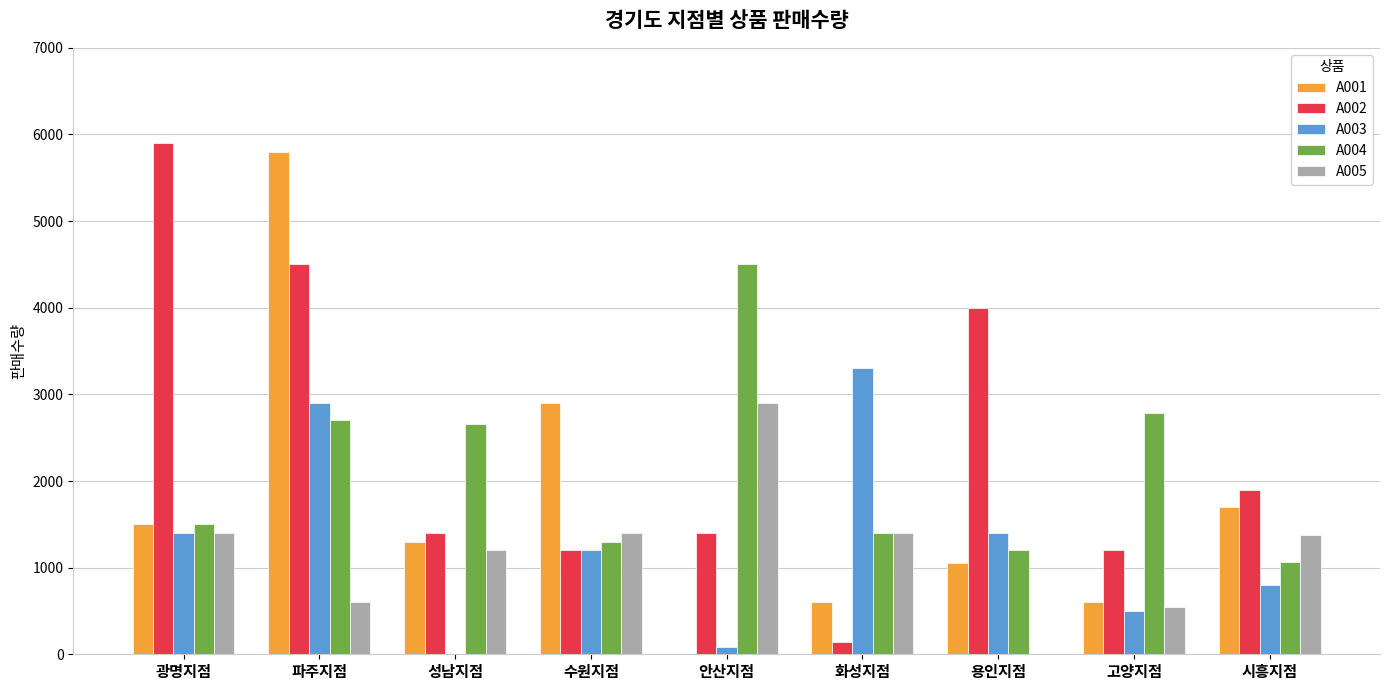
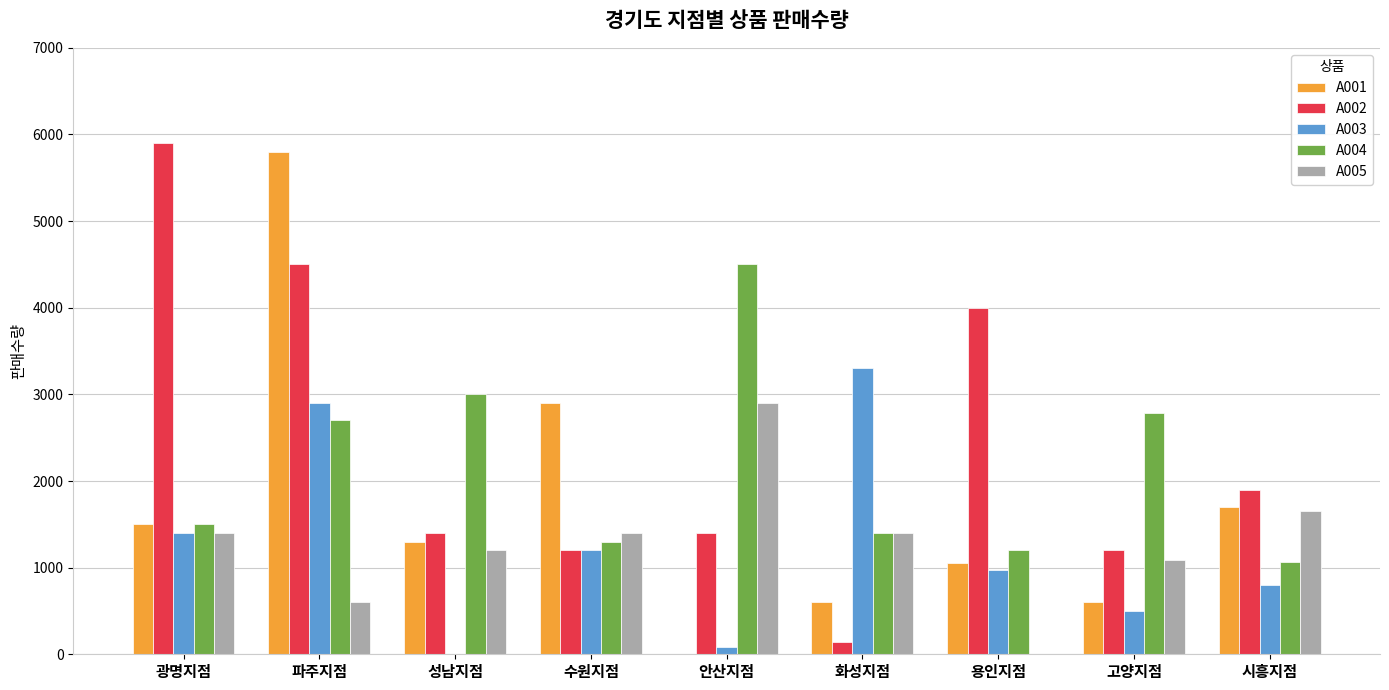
  {
    "A001": {
      "광명지점": 1500,
      "파주지점": 5800,
      "성남지점": 1300,
      "수원지점": 2900,
      "안산지점": 0,
      "화성지점": 600,
      "용인지점": 1000,
      "고양지점": 600,
      "시흥지점": 1700
    },
    "A002": {
      "광명지점": 5900,
      "파주지점": 4500,
      "성남지점": 1400,
      "수원지점": 1200,
      "안산지점": 1400,
      "화성지점": 100,
      "용인지점": 4000,
      "고양지점": 1200,
      "시흥지점": 1900
    },
    "A003": {
      "광명지점": 1400,
      "파주지점": 2900,
      "성남지점": 0,
      "수원지점": 1200,
      "안산지점": 100,
      "화성지점": 3300,
-     "용인지점": 1400,
+     "용인지점": 1000,
      "고양지점": 500,
      "시흥지점": 800
    },
    "A004": {
      "광명지점": 1500,
      "파주지점": 2700,
-     "성남지점": 2700,
+     "성남지점": 3000,
      "수원지점": 1300,
      "안산지점": 4500,
      "화성지점": 1400,
      "용인지점": 1200,
      "고양지점": 2800,
      "시흥지점": 1100
    },
    "A005": {
      "광명지점": 1400,
      "파주지점": 600,
      "성남지점": 1200,
      "수원지점": 1400,
      "안산지점": 2900,
      "화성지점": 1400,
      "용인지점": 0,
-     "고양지점": 600,
-     "시흥지점": 1400
+     "고양지점": 1100,
+     "시흥지점": 1700
    }
  }
